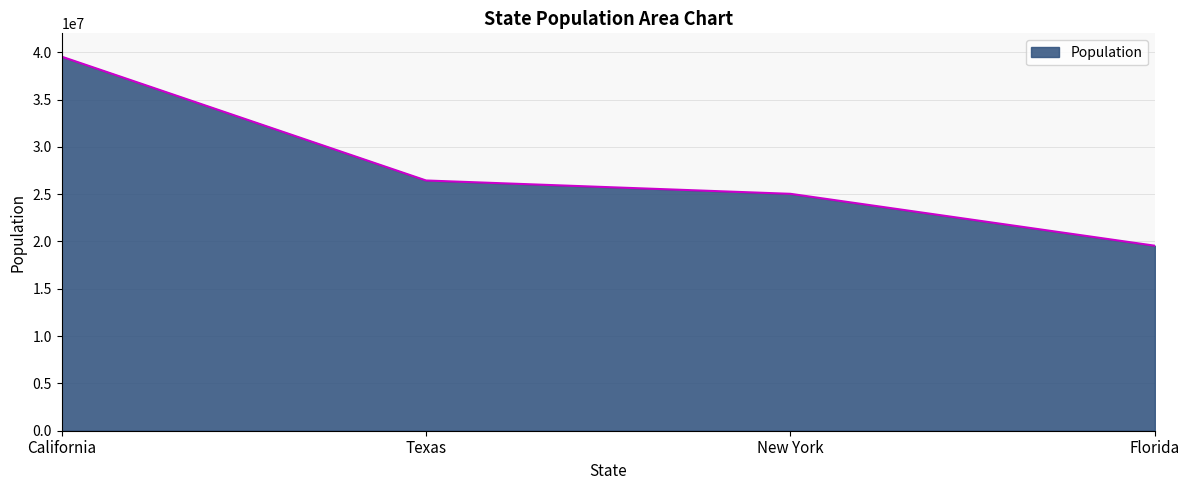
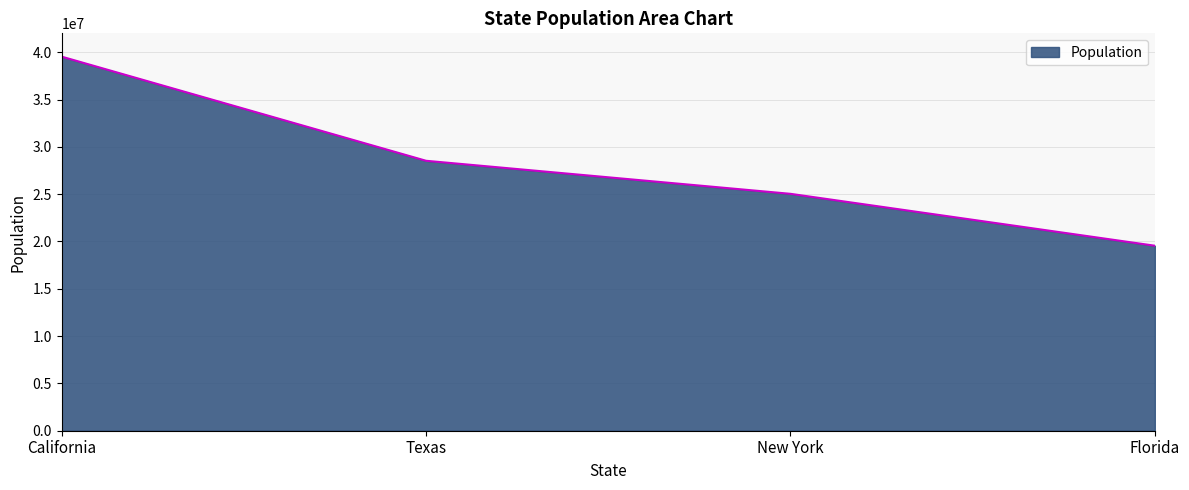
  {
    "California": 40000000,
-   "Texas": 26000000,
+   "Texas": 29000000,
    "New York": 25000000,
    "Florida": 20000000
  }
